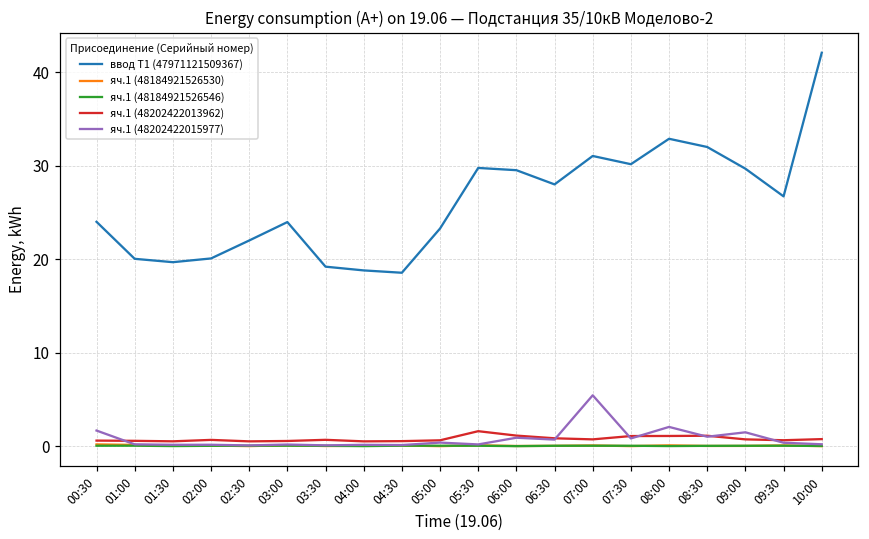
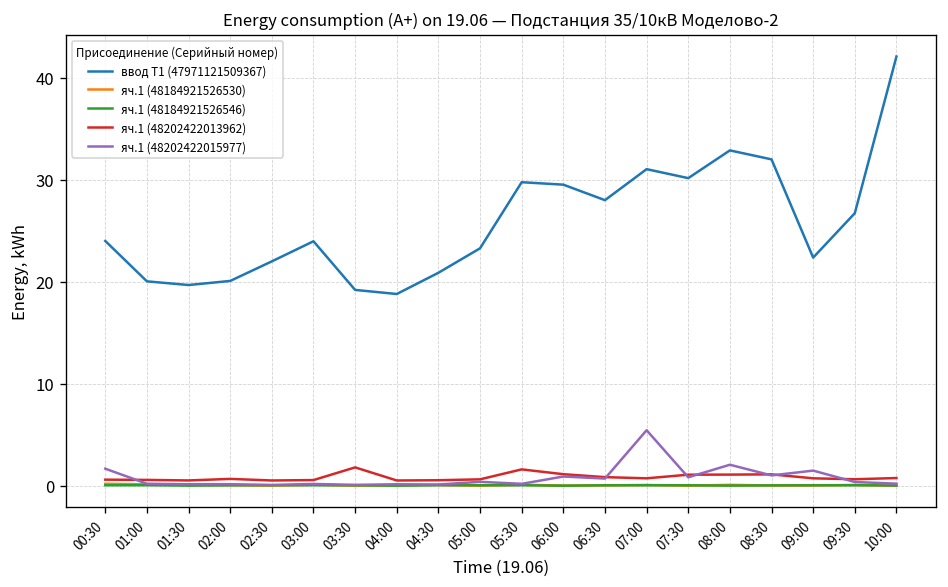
  {
    "ввод Т1 (47971121509367)": {
      "00:30": 24,
      "01:00": 20,
      "01:30": 20,
      "02:00": 20,
      "02:30": 22,
      "03:00": 24,
      "03:30": 19,
      "04:00": 19,
-     "04:30": 19,
+     "04:30": 21,
      "05:00": 23,
      "05:30": 30,
      "06:00": 30,
      "06:30": 28,
      "07:00": 31,
      "07:30": 30,
      "08:00": 33,
      "08:30": 32,
-     "09:00": 30,
+     "09:00": 22,
      "09:30": 27,
      "10:00": 42
    },
    "яч.1 (48202422013962)": {
      "00:30": 1,
      "01:00": 1,
      "01:30": 1,
      "02:00": 1,
      "02:30": 1,
      "03:00": 1,
-     "03:30": 1,
+     "03:30": 2,
      "04:00": 1,
      "04:30": 1,
      "05:30": 2,
      "07:00": 1,
      "08:00": 1,
      "09:00": 1,
      "10:00": 1
    },
    "яч.1 (48202422015977)": {
      "00:30": 2,
      "07:00": 5,
      "08:00": 2,
      "09:00": 1
    }
  }
